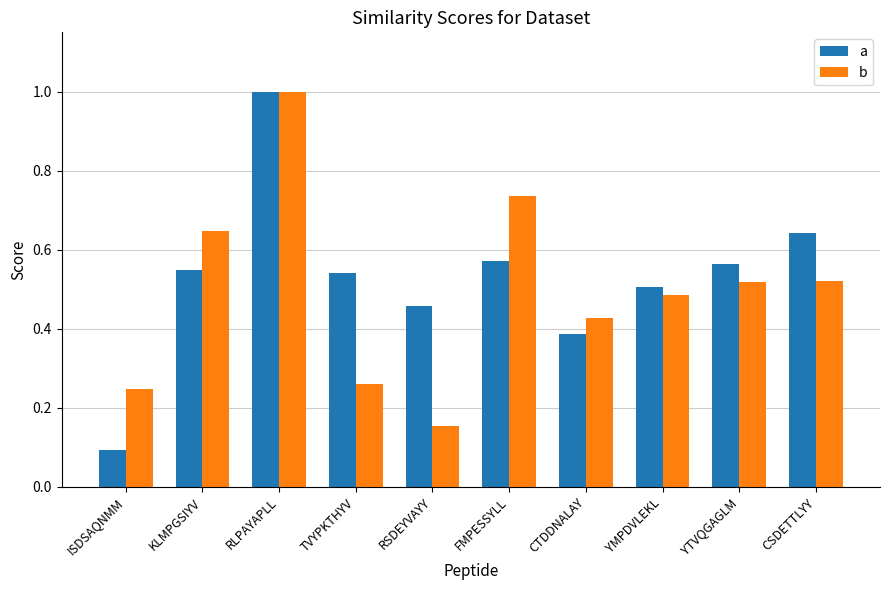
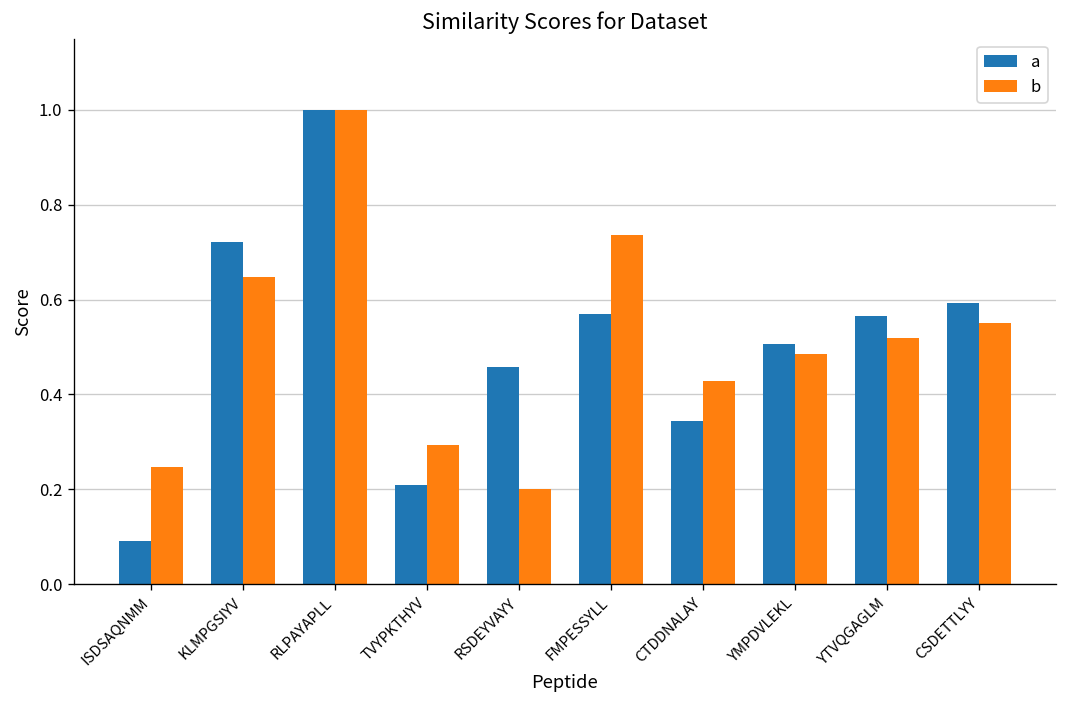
  {
    "a": {
      "ISDSAQNMM": 0.09,
-     "KLMPGSIYV": 0.55,
+     "KLMPGSIYV": 0.72,
      "RLPAYAPLL": 1.00,
-     "TVYPKTHYV": 0.54,
+     "TVYPKTHYV": 0.21,
      "RSDEYVAYY": 0.46,
      "FMPESSYLL": 0.57,
-     "CTDDNALAY": 0.39,
+     "CTDDNALAY": 0.34,
      "YMPDVLEKL": 0.51,
      "YTVQGAGLM": 0.56,
-     "CSDETTLYY": 0.64
+     "CSDETTLYY": 0.59
    },
    "b": {
      "ISDSAQNMM": 0.25,
      "KLMPGSIYV": 0.65,
      "RLPAYAPLL": 1.00,
-     "TVYPKTHYV": 0.26,
-     "RSDEYVAYY": 0.15,
+     "TVYPKTHYV": 0.29,
+     "RSDEYVAYY": 0.20,
      "FMPESSYLL": 0.74,
      "CTDDNALAY": 0.43,
      "YMPDVLEKL": 0.49,
      "YTVQGAGLM": 0.52,
-     "CSDETTLYY": 0.52
+     "CSDETTLYY": 0.55
    }
  }
